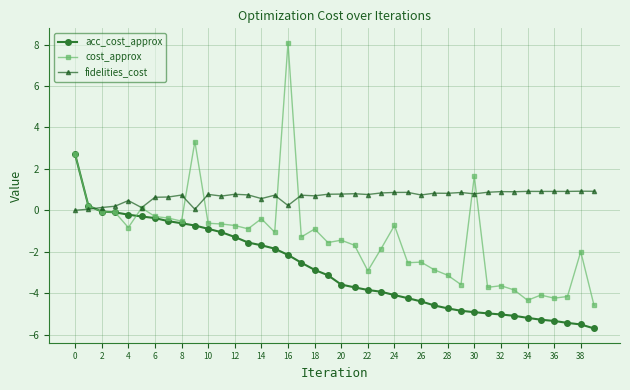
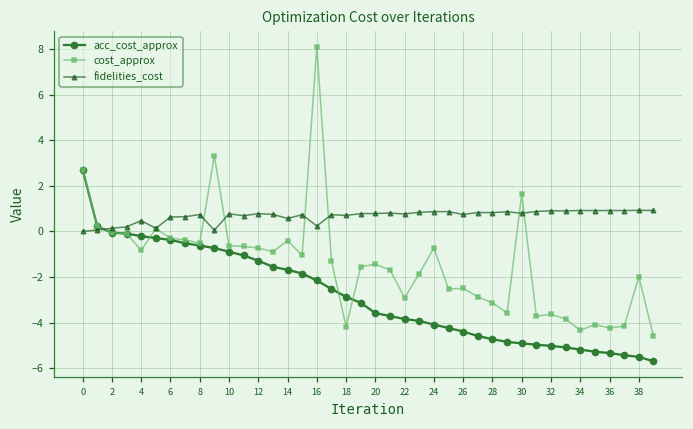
  {
    "cost_approx": {
      "4": -0.8,
      "10": -0.6,
      "12": -0.7,
      "14": -0.4,
      "16": 8.1,
-     "18": -0.9,
+     "18": -4.2,
      "20": -1.4,
      "22": -2.9,
      "24": -0.7,
      "26": -2.5,
      "28": -3.1,
      "30": 1.7,
      "32": -3.6,
      "34": -4.3,
      "36": -4.2,
      "38": -2.0
    }
  }
